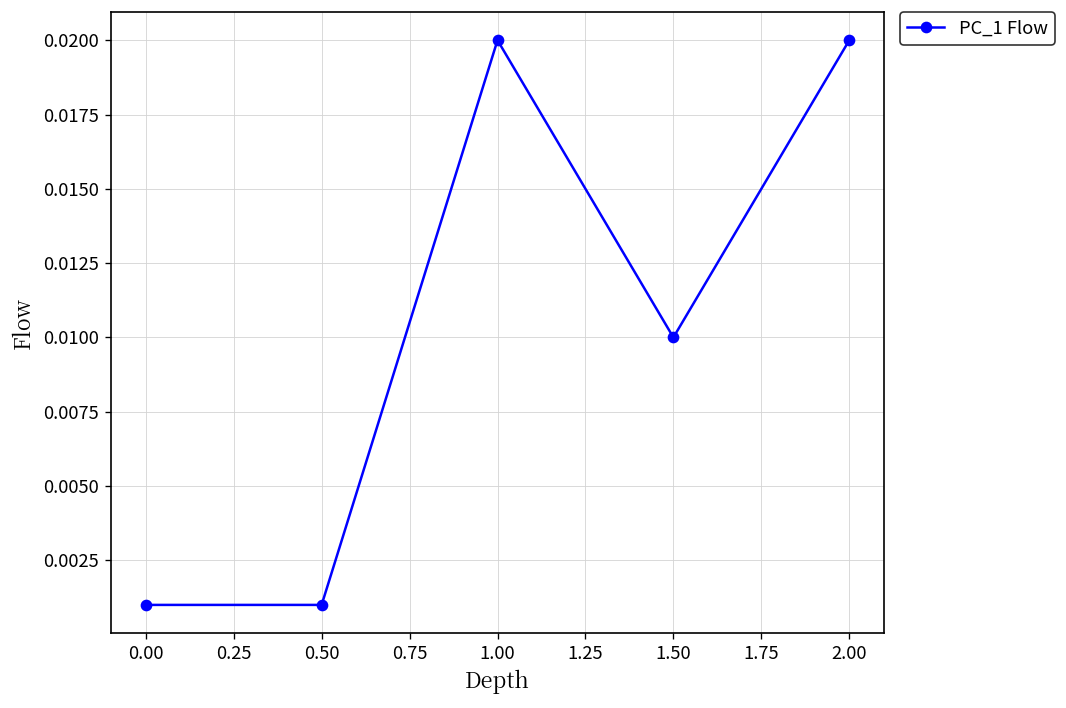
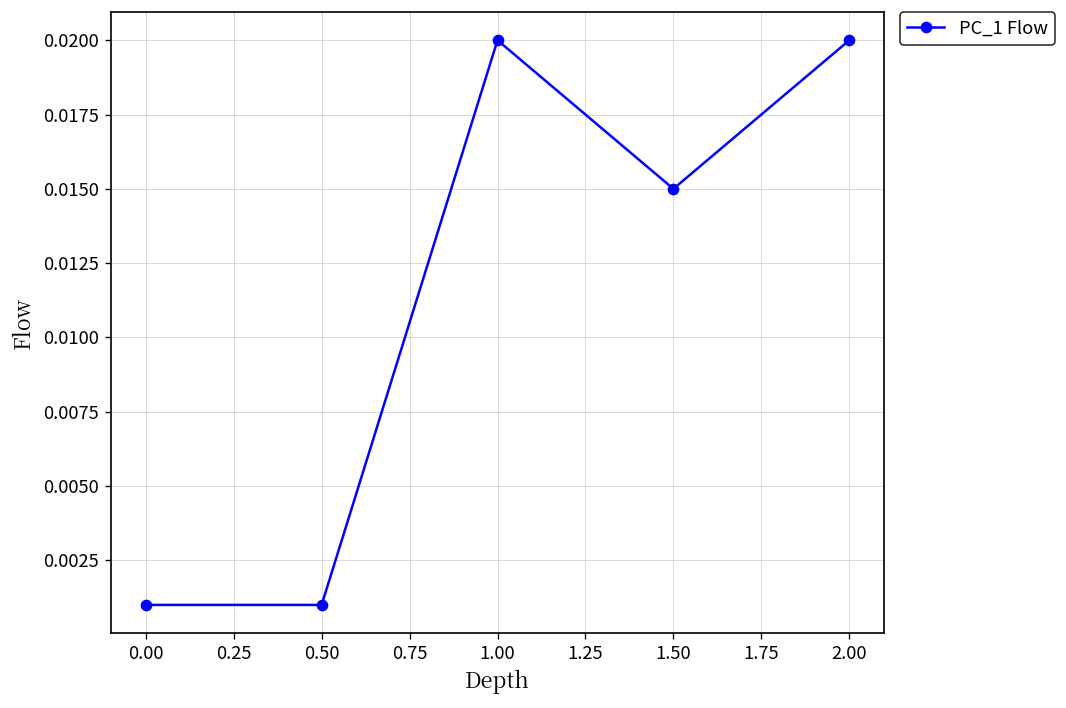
  {
    "0.00": 0.001,
    "0.50": 0.001,
    "1.00": 0.020,
-   "1.50": 0.010,
+   "1.50": 0.015,
    "2.00": 0.020
  }
